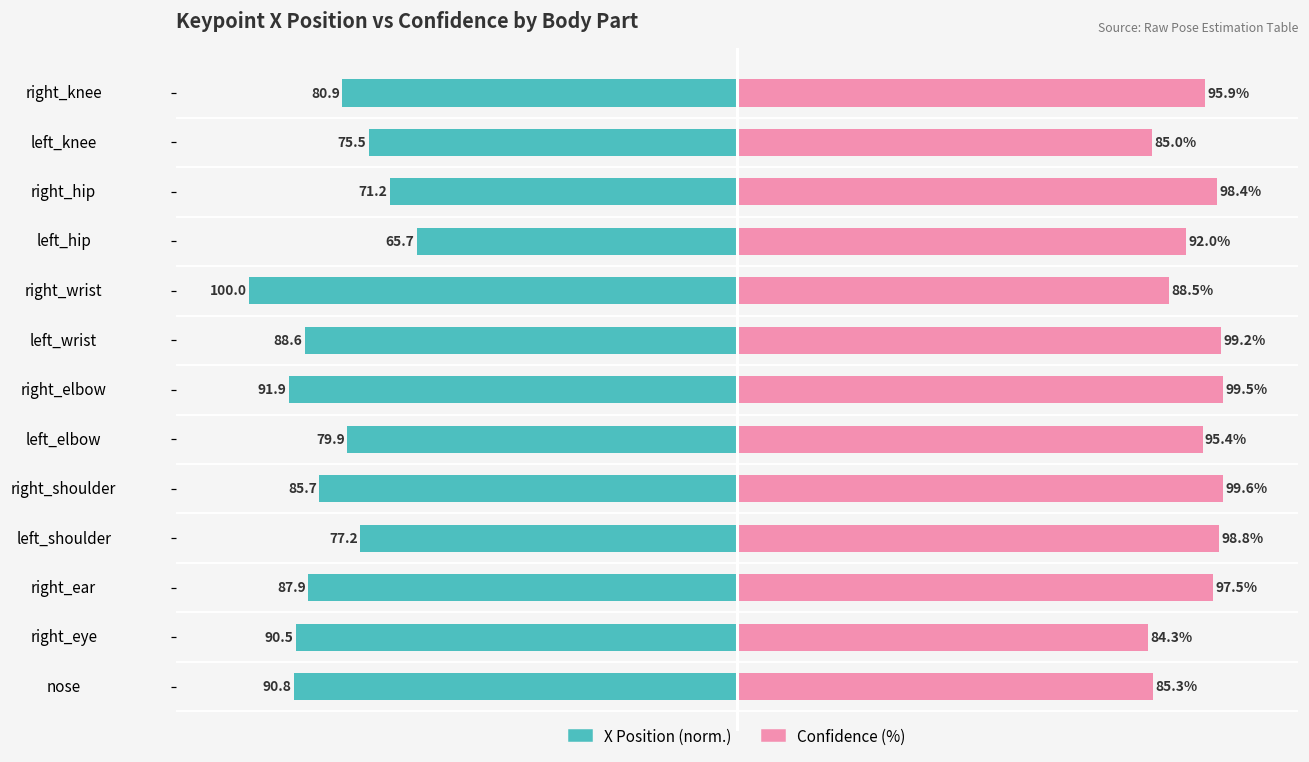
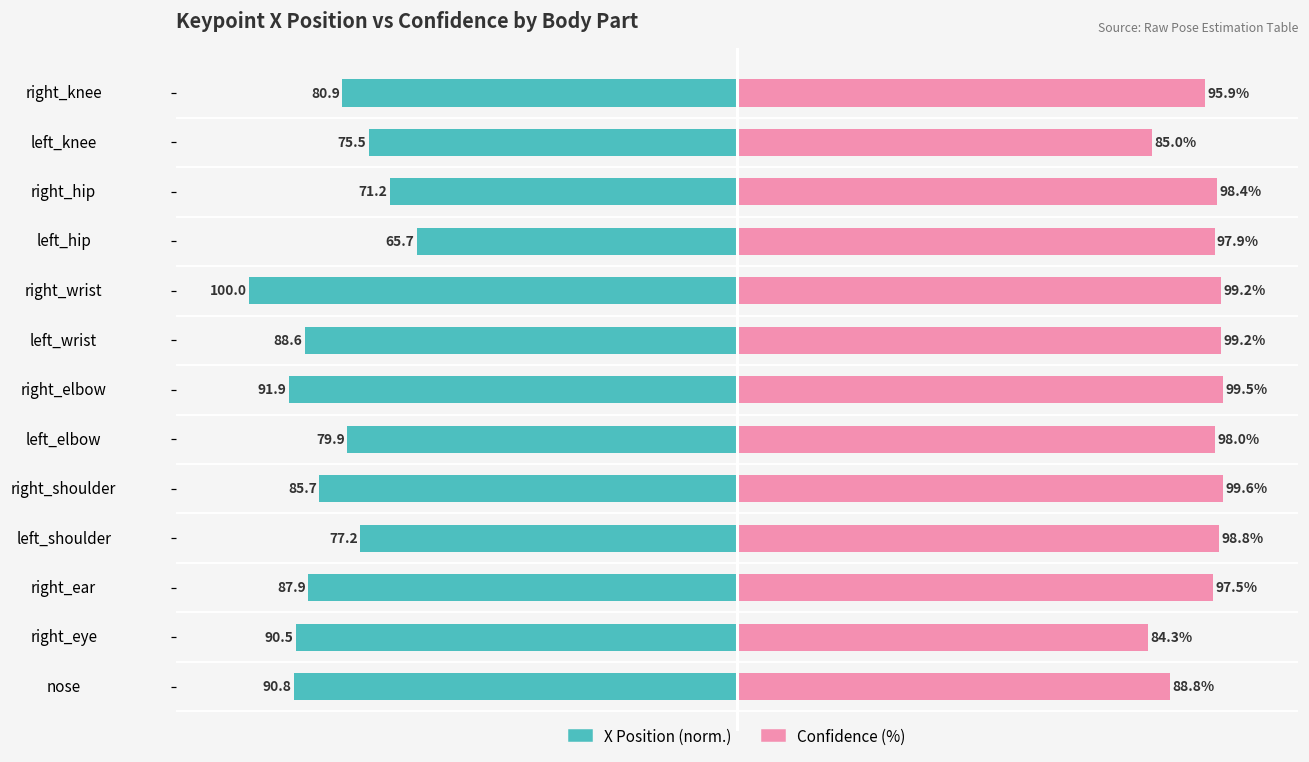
  {
    "Confidence (%)": {
      "right_knee": "95.9%",
      "left_knee": "85.0%",
      "right_hip": "98.4%",
-     "left_hip": "92.0%",
-     "right_wrist": "88.5%",
+     "left_hip": "97.9%",
+     "right_wrist": "99.2%",
      "left_wrist": "99.2%",
      "right_elbow": "99.5%",
-     "left_elbow": "95.4%",
+     "left_elbow": "98.0%",
      "right_shoulder": "99.6%",
      "left_shoulder": "98.8%",
      "right_ear": "97.5%",
      "right_eye": "84.3%",
-     "nose": "85.3%"
+     "nose": "88.8%"
    }
  }
